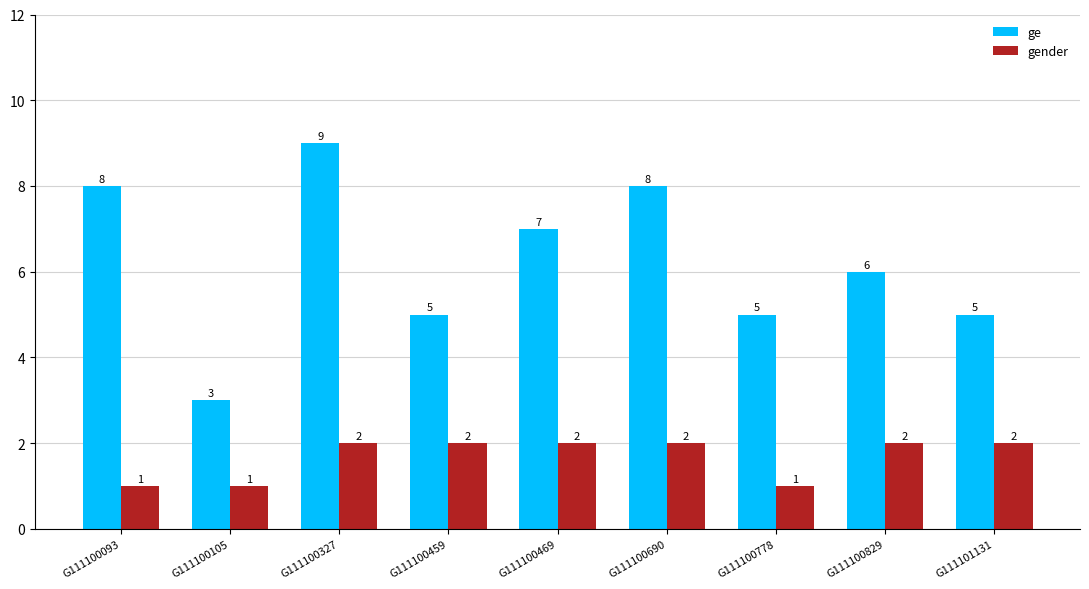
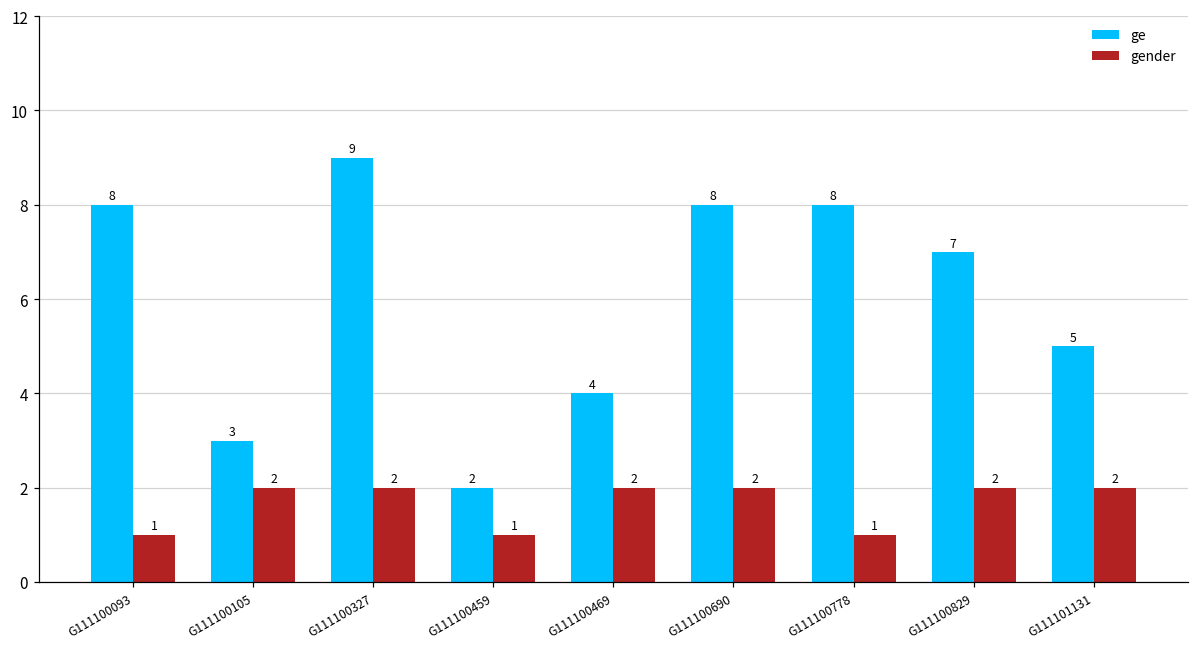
  {
    "ge": {
      "G111100093": 8,
      "G111100105": 3,
      "G111100327": 9,
-     "G111100459": 5,
-     "G111100469": 7,
+     "G111100459": 2,
+     "G111100469": 4,
      "G111100690": 8,
-     "G111100778": 5,
-     "G111100829": 6,
+     "G111100778": 8,
+     "G111100829": 7,
      "G111101131": 5
    },
    "gender": {
      "G111100093": 1,
-     "G111100105": 1,
+     "G111100105": 2,
      "G111100327": 2,
-     "G111100459": 2,
+     "G111100459": 1,
      "G111100469": 2,
      "G111100690": 2,
      "G111100778": 1,
      "G111100829": 2,
      "G111101131": 2
    }
  }
